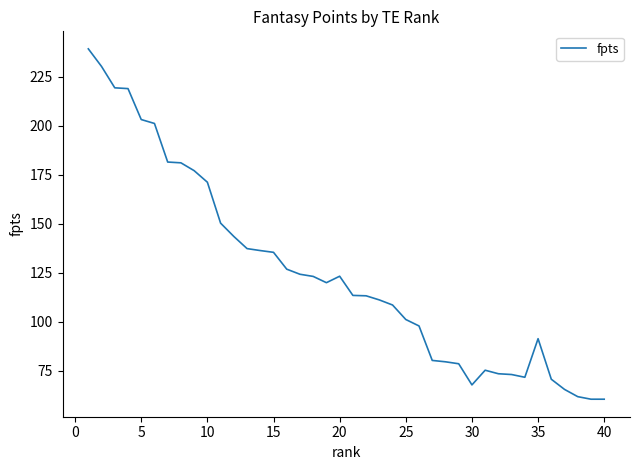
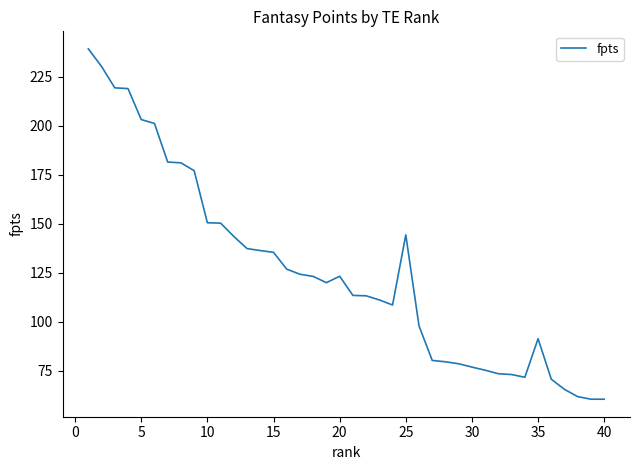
  {
    "5": 203,
-   "10": 171,
+   "10": 151,
    "15": 135,
    "20": 123,
-   "25": 101,
-   "30": 68,
+   "25": 144,
+   "30": 77,
    "35": 91,
    "40": 60
  }
